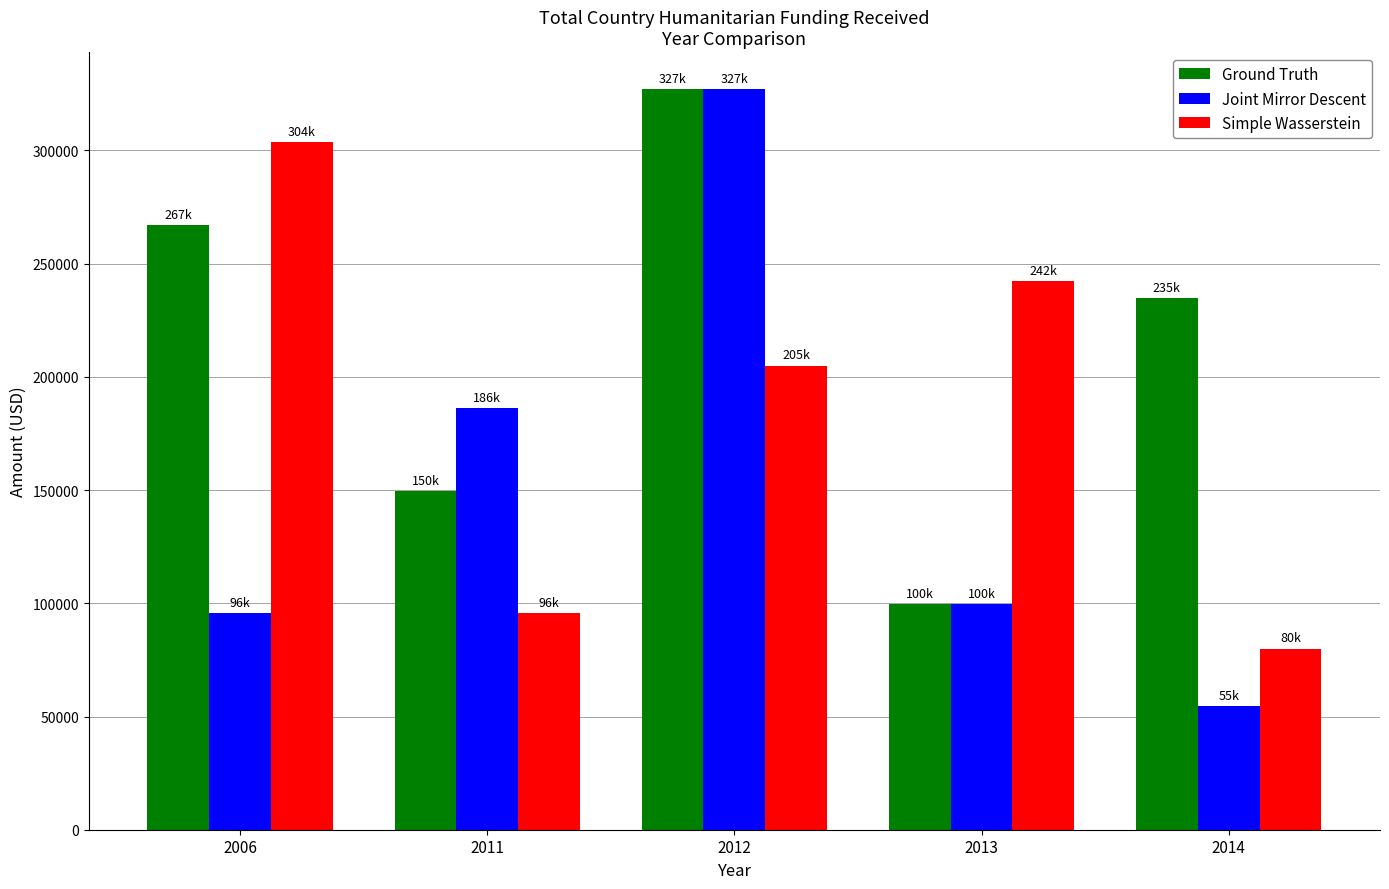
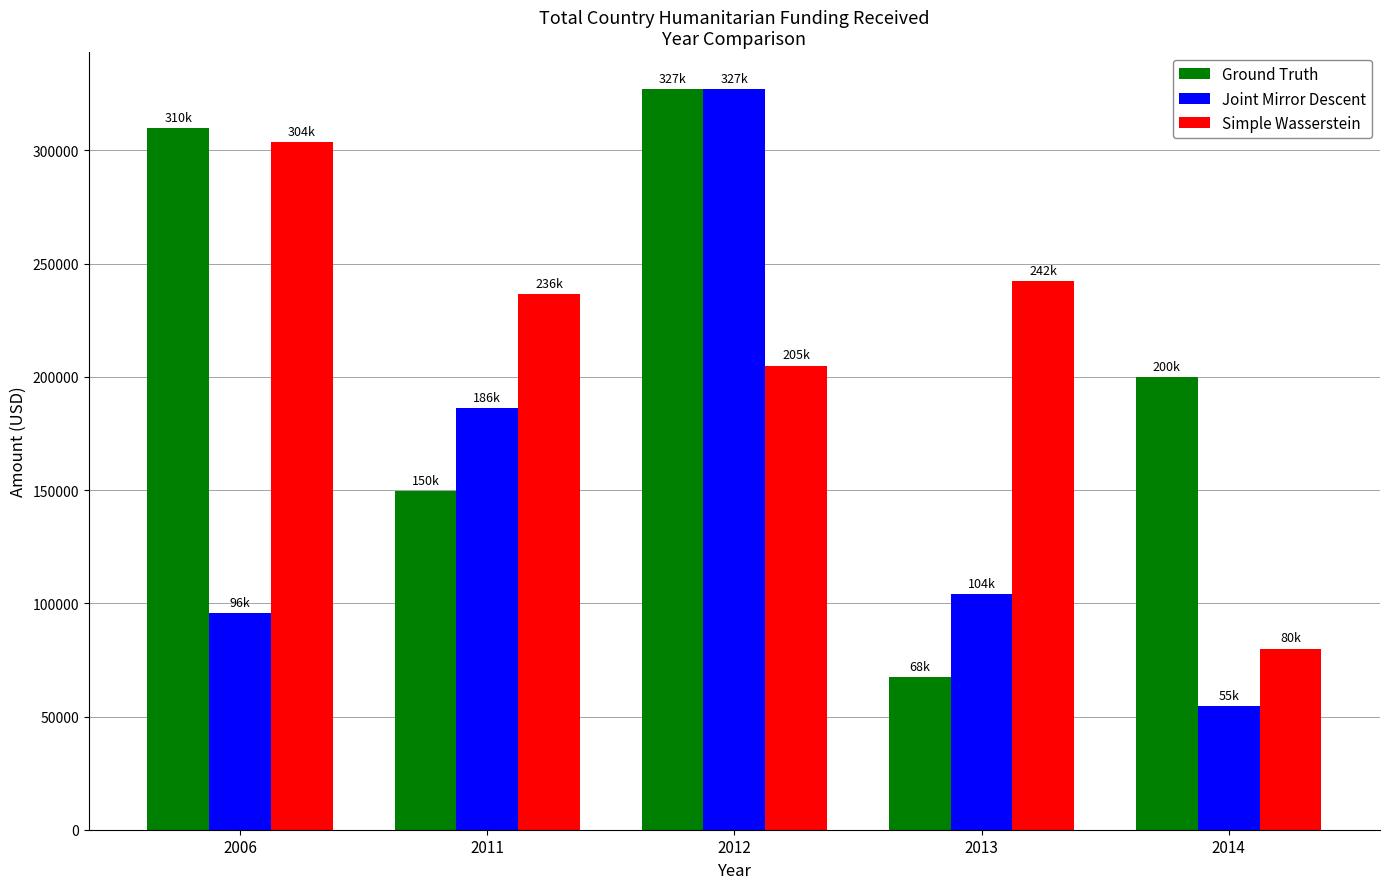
  {
    "Ground Truth": {
-     "2006": "267k",
+     "2006": "310k",
      "2011": "150k",
      "2012": "327k",
-     "2013": "100k",
-     "2014": "235k"
+     "2013": "68k",
+     "2014": "200k"
    },
    "Joint Mirror Descent": {
      "2006": "96k",
      "2011": "186k",
      "2012": "327k",
-     "2013": "100k",
+     "2013": "104k",
      "2014": "55k"
    },
    "Simple Wasserstein": {
      "2006": "304k",
-     "2011": "96k",
+     "2011": "236k",
      "2012": "205k",
      "2013": "242k",
      "2014": "80k"
    }
  }
